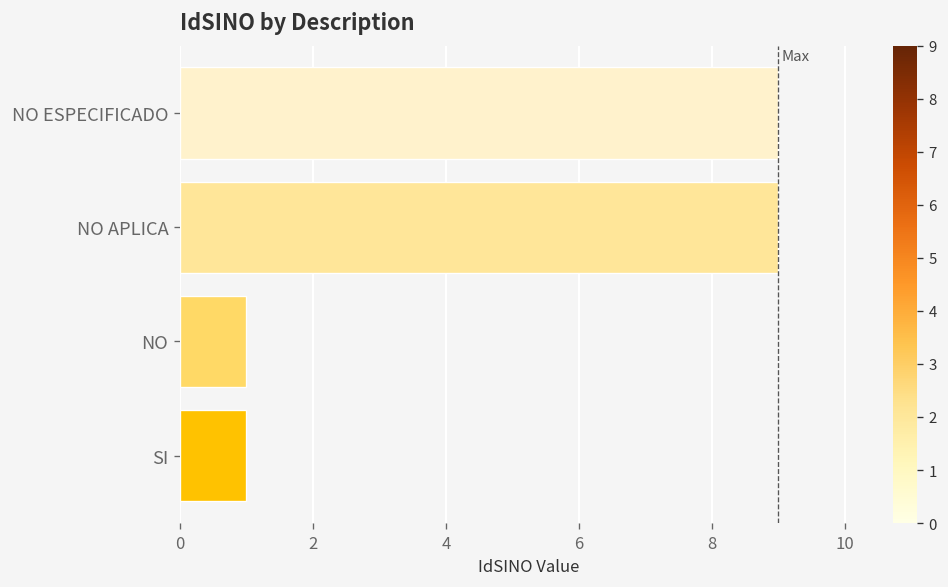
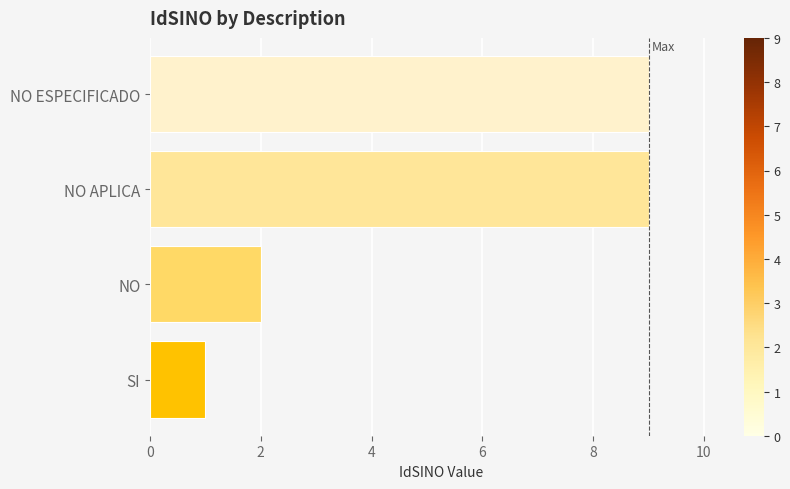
  {
    "NO ESPECIFICADO": 9,
    "NO APLICA": 9,
-   "NO": 1,
+   "NO": 2,
    "SI": 1
  }
